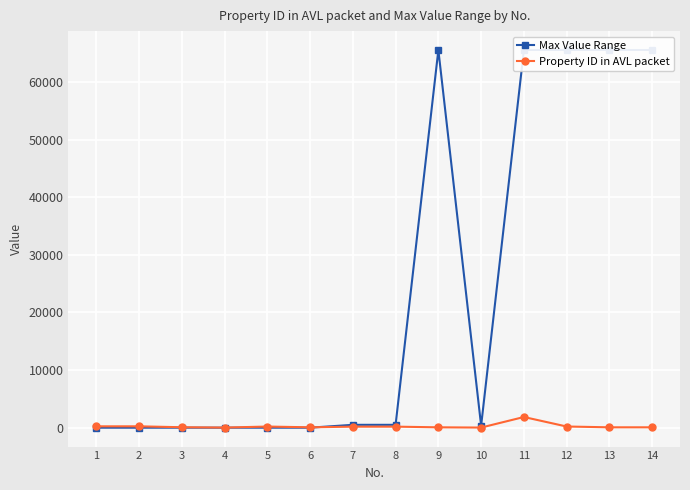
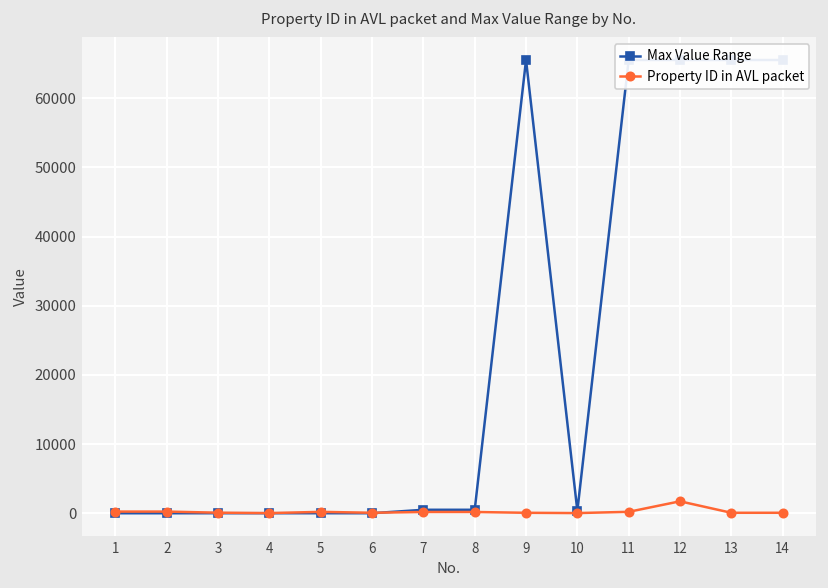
  {
    "Max Value Range": {
      "9": 66000
    },
    "Property ID in AVL packet": {
      "9": 0,
-     "11": 2000,
-     "12": 0,
+     "11": 0,
+     "12": 2000,
      "13": 0,
      "14": 0
    }
  }
